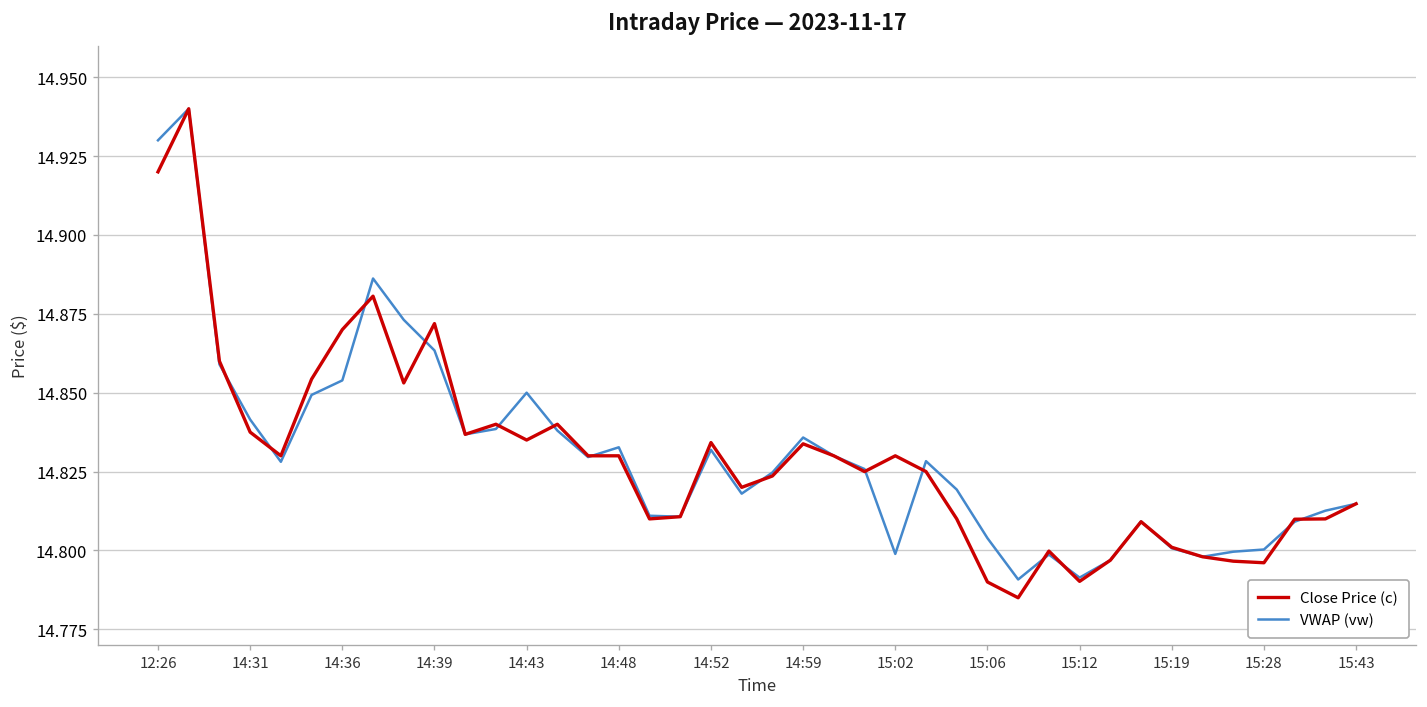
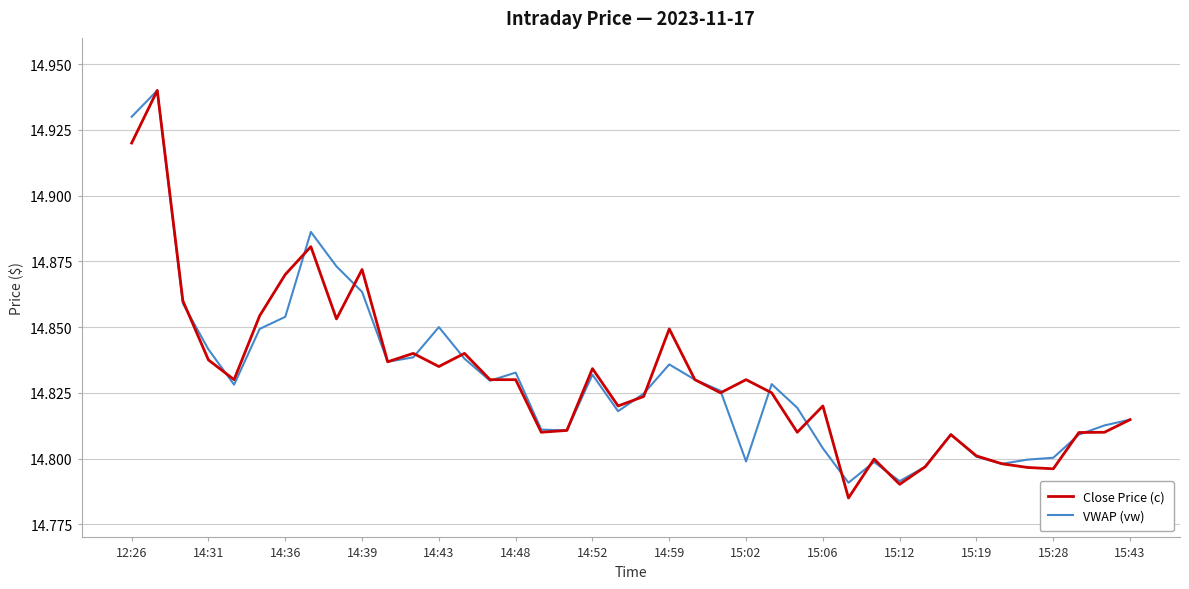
  {
    "Close Price (c)": {
      "12:26": 14.920,
      "14:31": 14.838,
      "14:36": 14.870,
      "14:39": 14.872,
      "14:43": 14.835,
      "14:48": 14.830,
      "14:52": 14.834,
-     "14:59": 14.834,
+     "14:59": 14.849,
      "15:02": 14.830,
-     "15:06": 14.79,
+     "15:06": 14.82,
      "15:12": 14.790,
      "15:28": 14.796
    },
    "VWAP (vw)": {
      "12:26": 14.930,
      "14:31": 14.842,
      "14:36": 14.854,
      "14:39": 14.863,
      "14:43": 14.850,
      "14:48": 14.833,
      "14:52": 14.832,
      "14:59": 14.836,
      "15:02": 14.799,
      "15:06": 14.804,
      "15:12": 14.791,
      "15:28": 14.800
    }
  }
